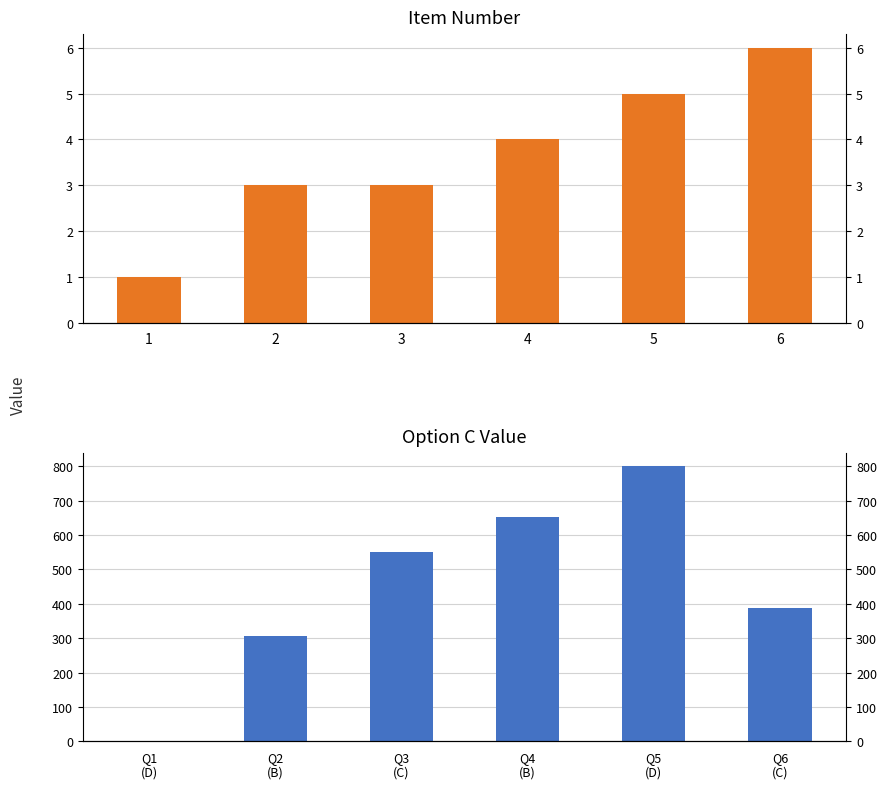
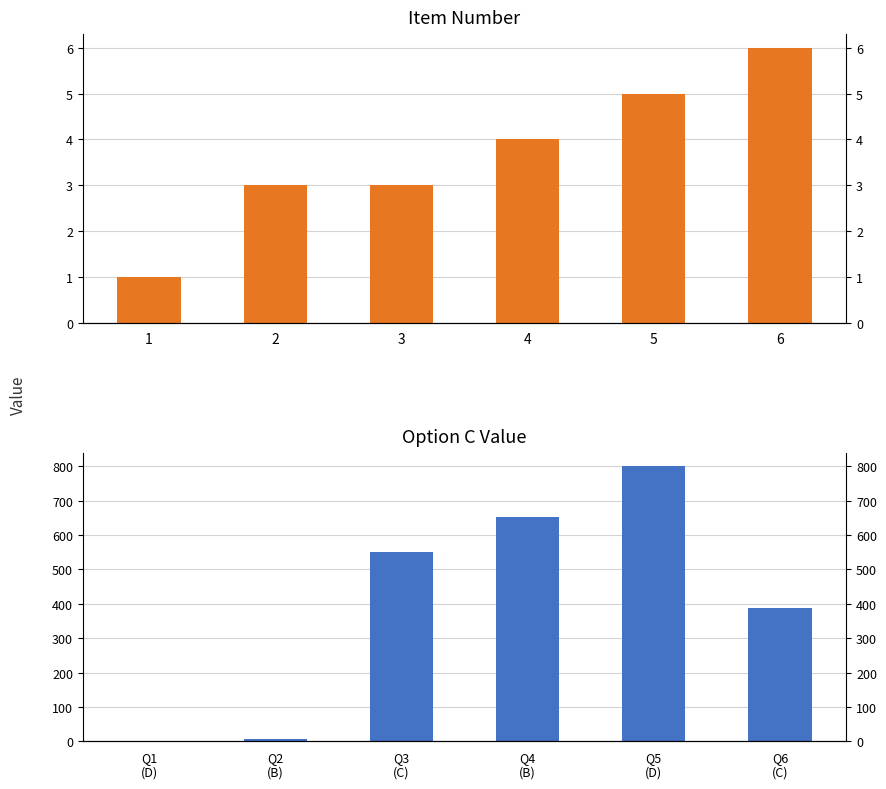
  {
    "Item Number": {
      "1": 1.0,
      "2": 3.0,
      "3": 3.0,
      "4": 4.0,
      "5": 5.0,
      "6": 6.0
    },
    "Option C Value": {
-     "Q2 (B)": 310,
+     "Q2 (B)": 10,
      "Q3 (C)": 550,
      "Q4 (B)": 650,
      "Q5 (D)": 800,
      "Q6 (C)": 390
    }
  }
